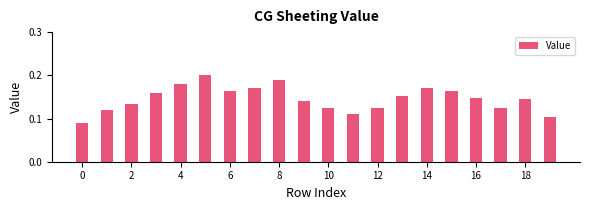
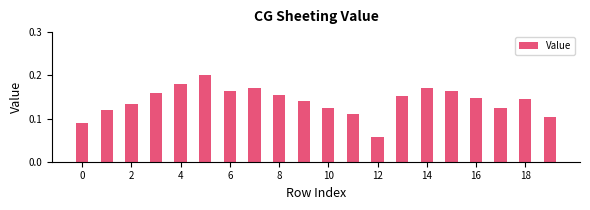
  {
    "0": 0.09,
    "2": 0.13,
    "4": 0.18,
    "6": 0.16,
-   "8": 0.19,
+   "8": 0.16,
    "10": 0.12,
-   "12": 0.12,
+   "12": 0.06,
    "14": 0.17,
    "16": 0.15,
    "18": 0.15
  }
